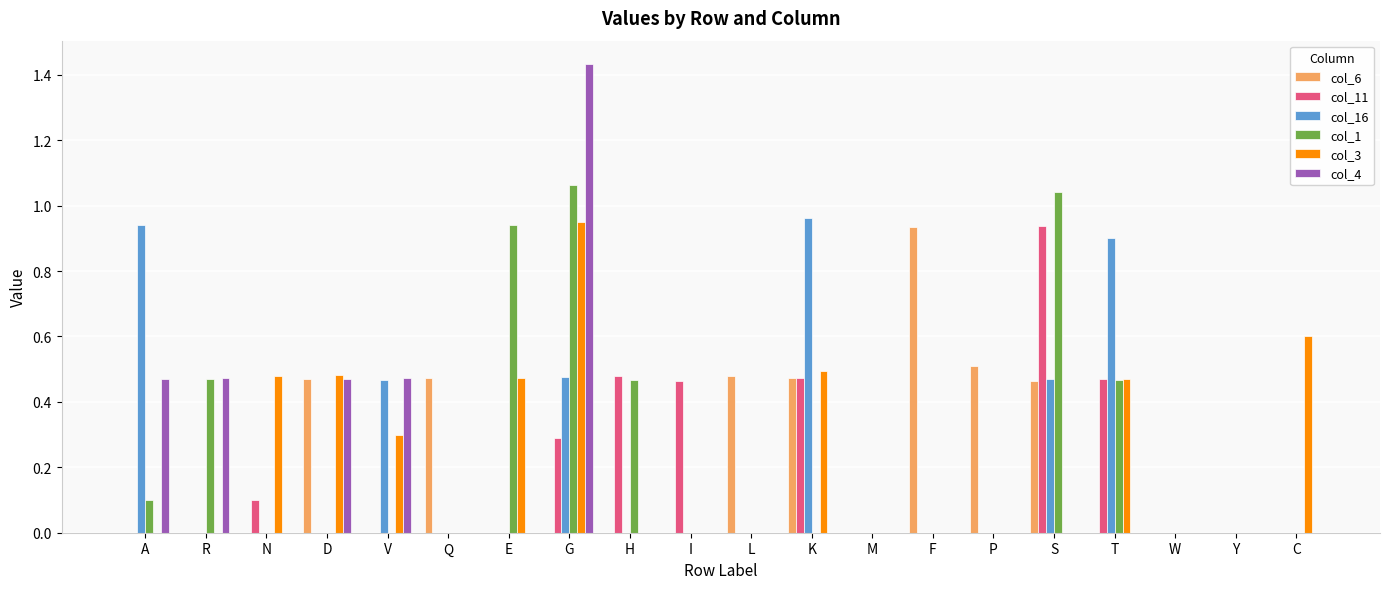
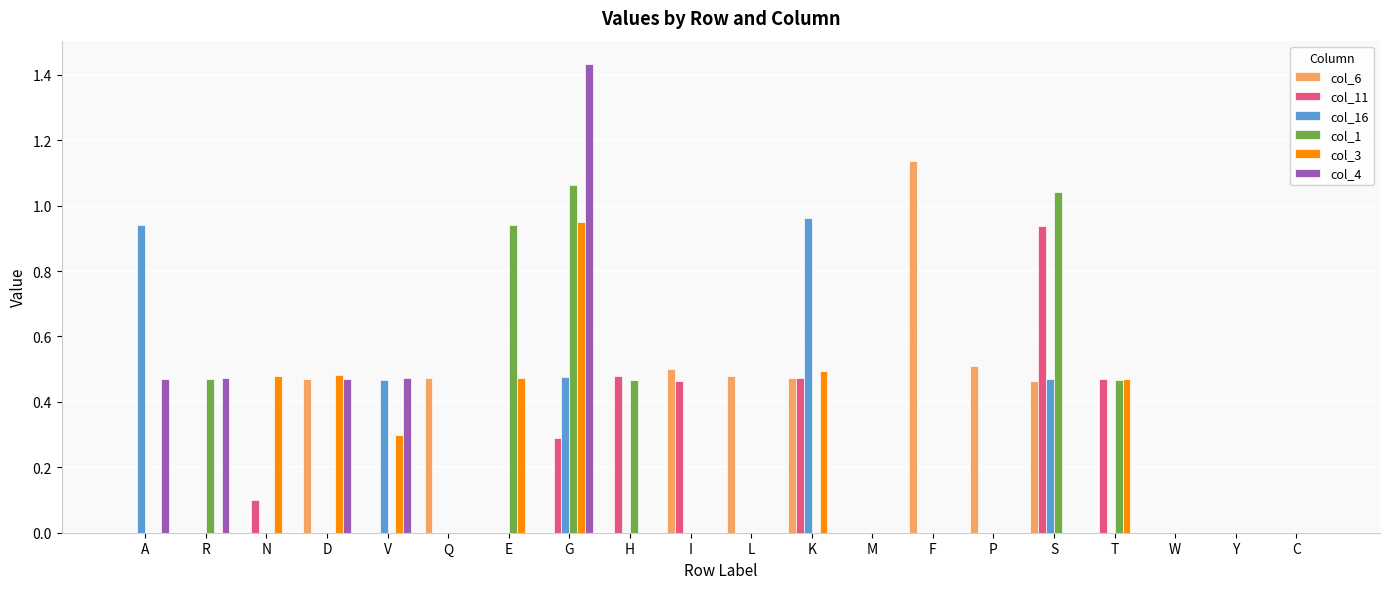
  {
    "col_6": {
      "A": 0.00,
      "R": 0.00,
      "N": 0.00,
      "D": 0.47,
      "V": 0.00,
      "Q": 0.47,
      "E": 0.00,
      "G": 0.00,
      "H": 0.00,
-     "I": 0.0,
+     "I": 0.5,
      "L": 0.48,
      "K": 0.47,
      "M": 0.00,
-     "F": 0.94,
+     "F": 1.13,
      "P": 0.51,
      "S": 0.46,
      "T": 0.00,
      "W": 0.00,
      "Y": 0.00,
      "C": 0.00
    },
    "col_11": {
      "A": 0.00,
      "R": 0.00,
      "N": 0.10,
      "D": 0.00,
      "V": 0.00,
      "Q": 0.00,
      "E": 0.00,
      "G": 0.29,
      "H": 0.48,
      "I": 0.46,
      "L": 0.00,
      "K": 0.47,
      "M": 0.00,
      "F": 0.00,
      "P": 0.00,
      "S": 0.94,
      "T": 0.47,
      "W": 0.00,
      "Y": 0.00,
      "C": 0.00
    },
    "col_16": {
      "A": 0.94,
      "R": 0.0,
      "N": 0.0,
      "D": 0.0,
      "V": 0.47,
      "Q": 0.0,
      "E": 0.0,
      "G": 0.48,
      "H": 0.0,
      "I": 0.0,
      "L": 0.0,
      "K": 0.96,
      "M": 0.0,
      "F": 0.0,
      "P": 0.0,
      "S": 0.47,
-     "T": 0.9,
+     "T": 0.0,
      "W": 0.0,
      "Y": 0.0,
      "C": 0.0
    },
    "col_1": {
-     "A": 0.1,
+     "A": 0.0,
      "R": 0.47,
      "N": 0.0,
      "D": 0.0,
      "V": 0.0,
      "Q": 0.0,
      "E": 0.94,
      "G": 1.06,
      "H": 0.47,
      "I": 0.0,
      "L": 0.0,
      "K": 0.0,
      "M": 0.0,
      "F": 0.0,
      "P": 0.0,
      "S": 1.04,
      "T": 0.47,
      "W": 0.0,
      "Y": 0.0,
      "C": 0.0
    },
    "col_3": {
      "A": 0.0,
      "R": 0.0,
      "N": 0.48,
      "D": 0.48,
      "V": 0.3,
      "Q": 0.0,
      "E": 0.47,
      "G": 0.95,
      "H": 0.0,
      "I": 0.0,
      "L": 0.0,
      "K": 0.5,
      "M": 0.0,
      "F": 0.0,
      "P": 0.0,
      "S": 0.0,
      "T": 0.47,
      "W": 0.0,
      "Y": 0.0,
-     "C": 0.6
+     "C": 0.0
    },
    "col_4": {
      "A": 0.47,
      "R": 0.47,
      "N": 0.00,
      "D": 0.47,
      "V": 0.47,
      "Q": 0.00,
      "E": 0.00,
      "G": 1.43,
      "H": 0.00,
      "I": 0.00,
      "L": 0.00,
      "K": 0.00,
      "M": 0.00,
      "F": 0.00,
      "P": 0.00,
      "S": 0.00,
      "T": 0.00,
      "W": 0.00,
      "Y": 0.00,
      "C": 0.00
    }
  }
